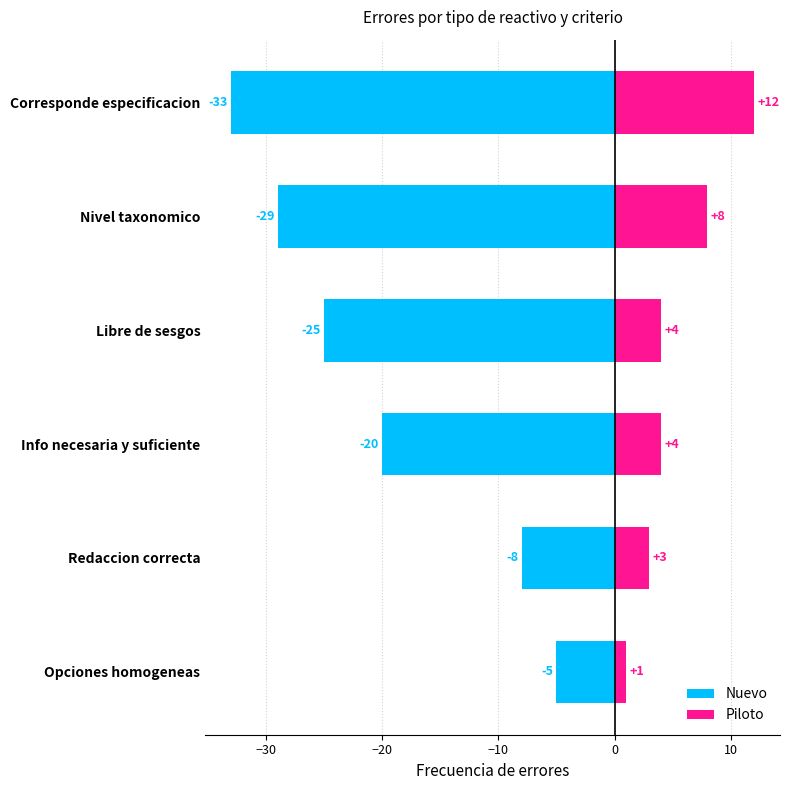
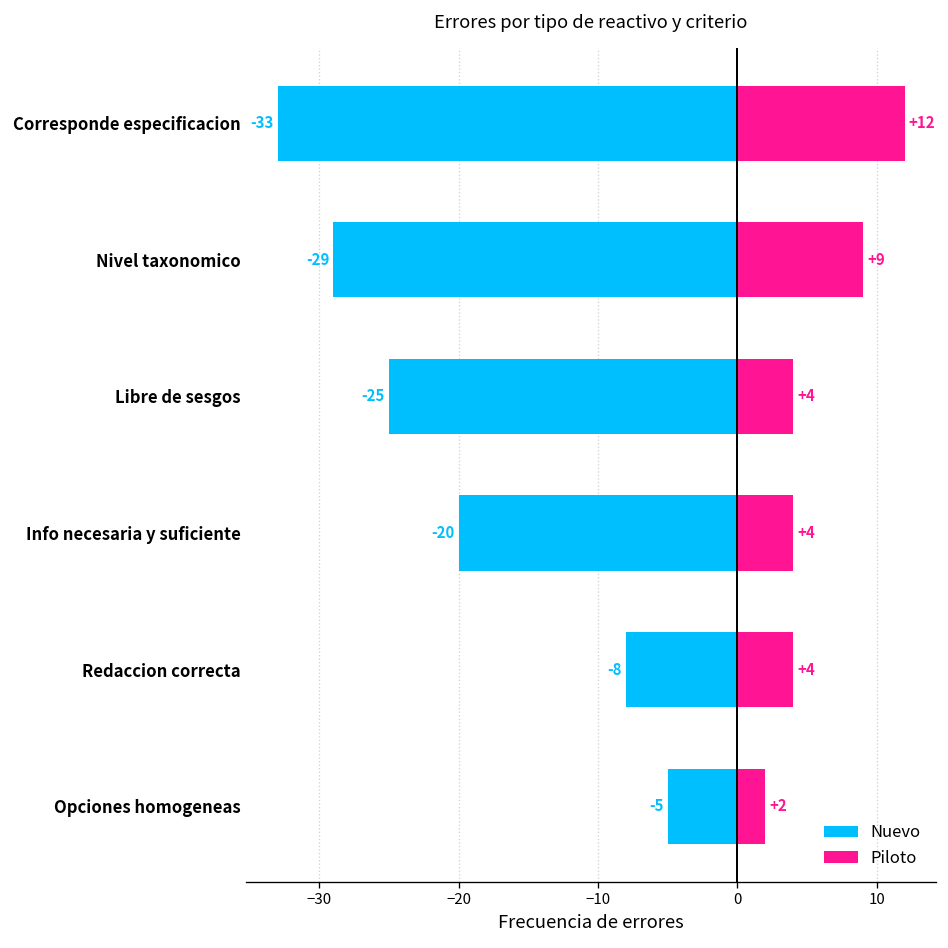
  {
    "Nuevo": {
      "Corresponde especificacion": "-33",
      "Nivel taxonomico": "-29",
      "Libre de sesgos": "-25",
      "Info necesaria y suficiente": "-20",
      "Redaccion correcta": "-8",
      "Opciones homogeneas": "-5"
    },
    "Piloto": {
      "Corresponde especificacion": "+12",
-     "Nivel taxonomico": "+8",
+     "Nivel taxonomico": "+9",
      "Libre de sesgos": "+4",
      "Info necesaria y suficiente": "+4",
-     "Redaccion correcta": "+3",
-     "Opciones homogeneas": "+1"
+     "Redaccion correcta": "+4",
+     "Opciones homogeneas": "+2"
    }
  }
